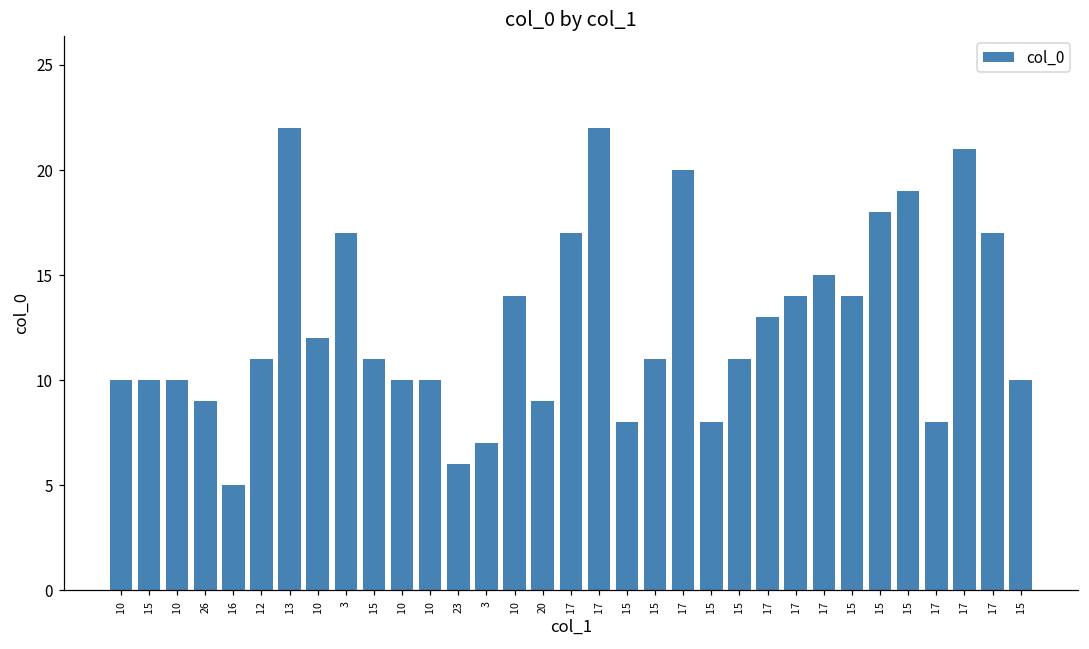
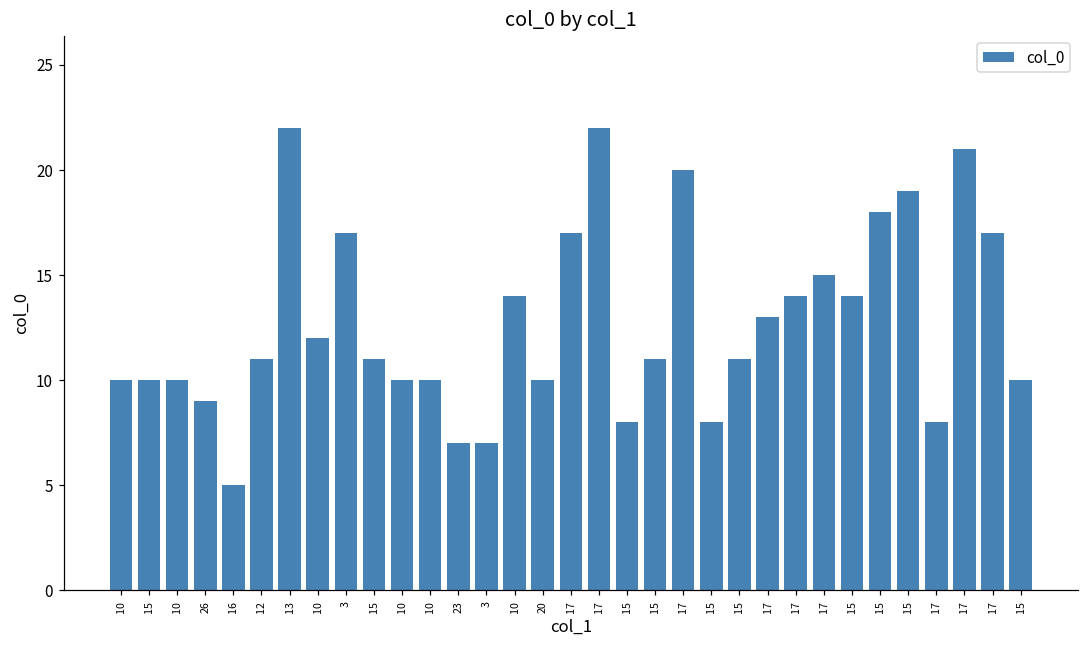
  {
    "26": 9,
    "16": 5,
    "12": 11,
    "13": 22,
-   "23": 6,
-   "20": 9
+   "23": 7,
+   "20": 10
  }
